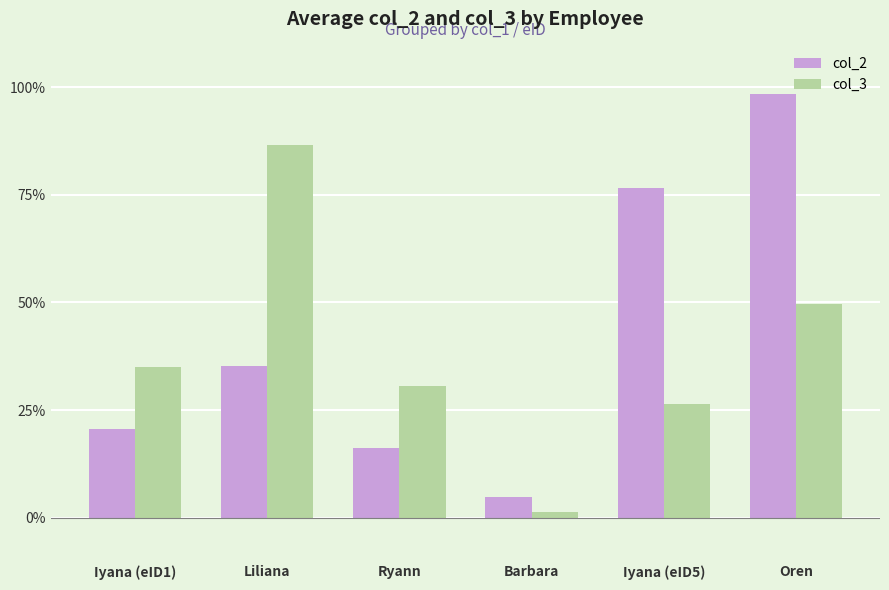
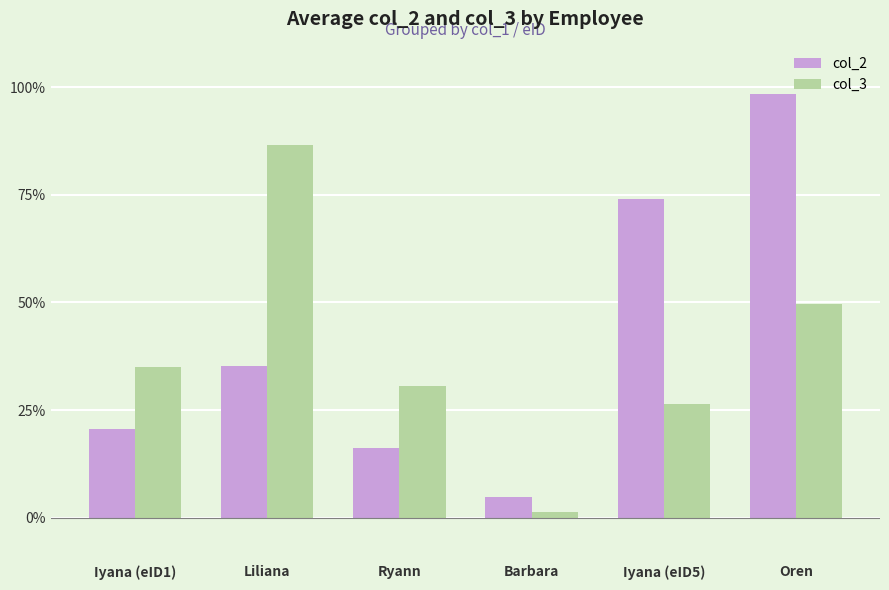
  {
    "col_2": {
      "Iyana (eID1)": "21%",
      "Liliana": "35%",
      "Ryann": "16%",
      "Barbara": "5%",
-     "Iyana (eID5)": "77%",
+     "Iyana (eID5)": "74%",
      "Oren": "98%"
    },
    "col_3": {
      "Iyana (eID1)": "35%",
      "Liliana": "87%",
      "Ryann": "31%",
      "Barbara": "1%",
      "Iyana (eID5)": "26%",
      "Oren": "50%"
    }
  }
